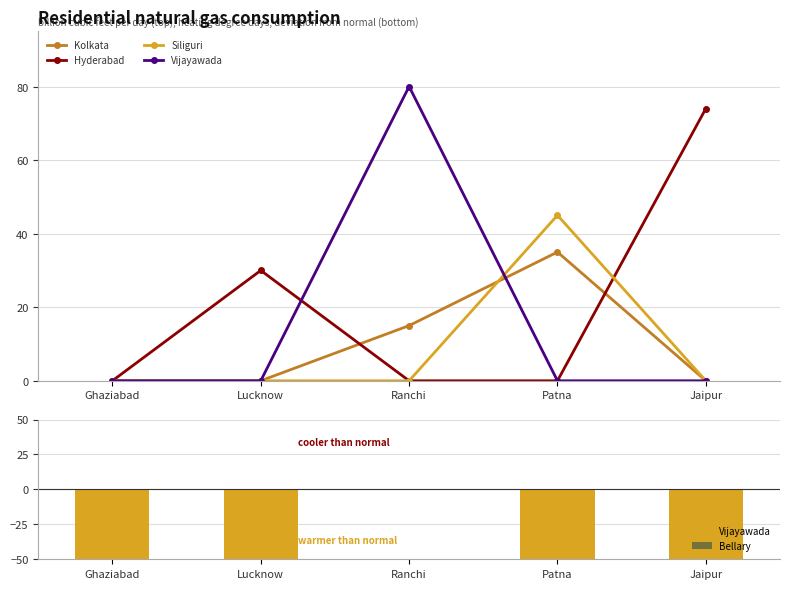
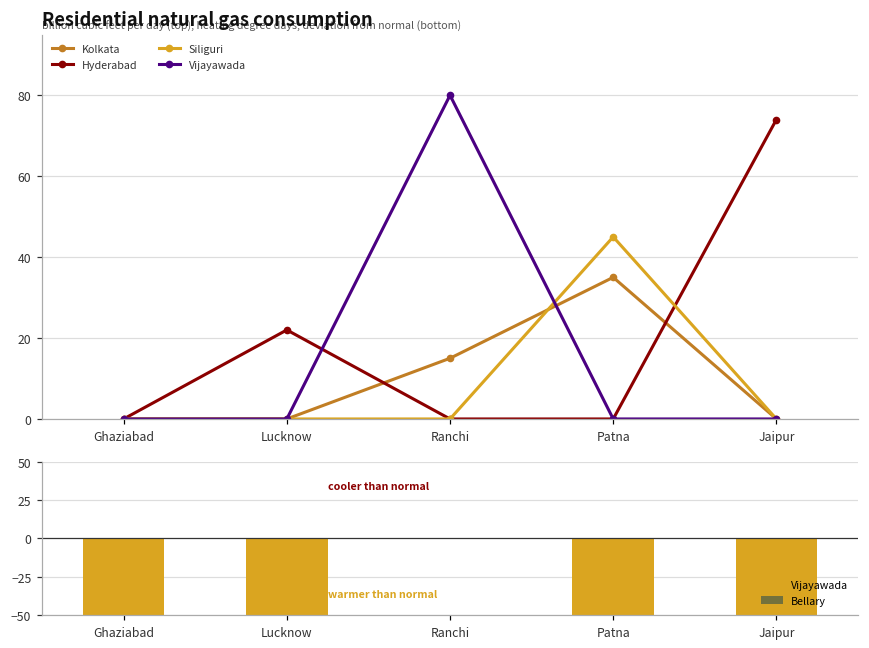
  {
    "Residential natural gas consumption": {
      "Hyderabad": {
-       "Lucknow": 30,
+       "Lucknow": 22,
        "Jaipur": 74
      }
    }
  }
